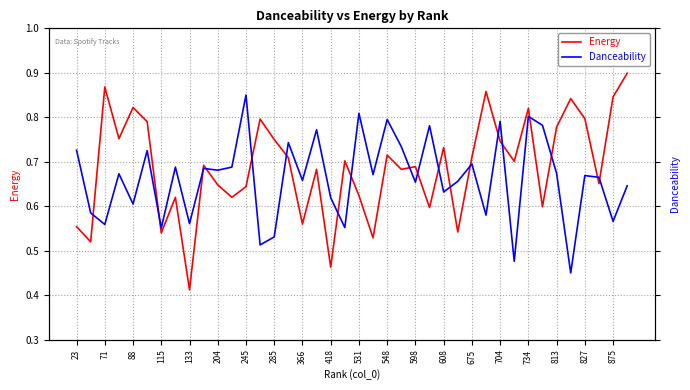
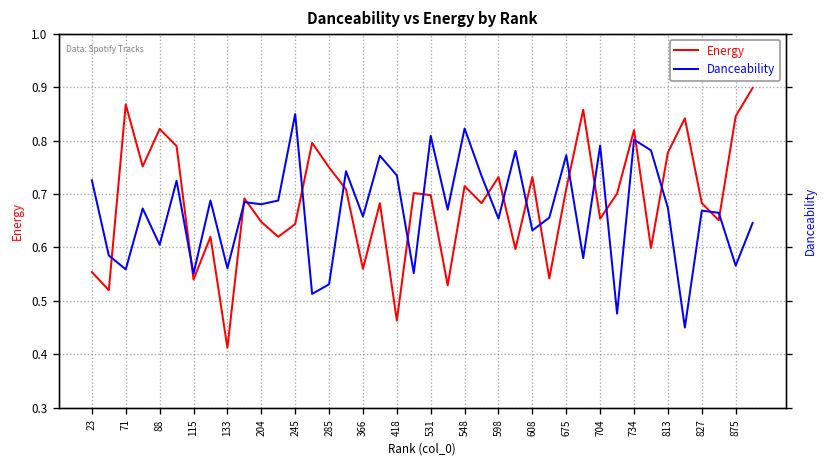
  {
    "Energy": {
      "71": 0.87,
      "88": 0.82,
      "115": 0.54,
      "133": 0.41,
      "204": 0.65,
      "245": 0.64,
      "285": 0.75,
      "366": 0.56,
      "418": 0.46,
-     "531": 0.62,
+     "531": 0.70,
      "548": 0.72,
-     "598": 0.69,
+     "598": 0.73,
      "608": 0.73,
      "675": 0.71,
-     "704": 0.75,
+     "704": 0.65,
      "734": 0.82,
      "813": 0.78,
-     "827": 0.80,
+     "827": 0.68,
      "875": 0.85
    },
    "Danceability": {
      "71": 0.56,
      "88": 0.61,
      "115": 0.55,
      "133": 0.56,
      "204": 0.68,
      "245": 0.85,
      "285": 0.53,
      "366": 0.66,
-     "418": 0.62,
+     "418": 0.74,
      "531": 0.81,
-     "548": 0.80,
+     "548": 0.82,
      "598": 0.65,
      "608": 0.63,
-     "675": 0.70,
+     "675": 0.77,
      "704": 0.79,
      "734": 0.80,
      "813": 0.67,
      "827": 0.67,
      "875": 0.57
    }
  }
